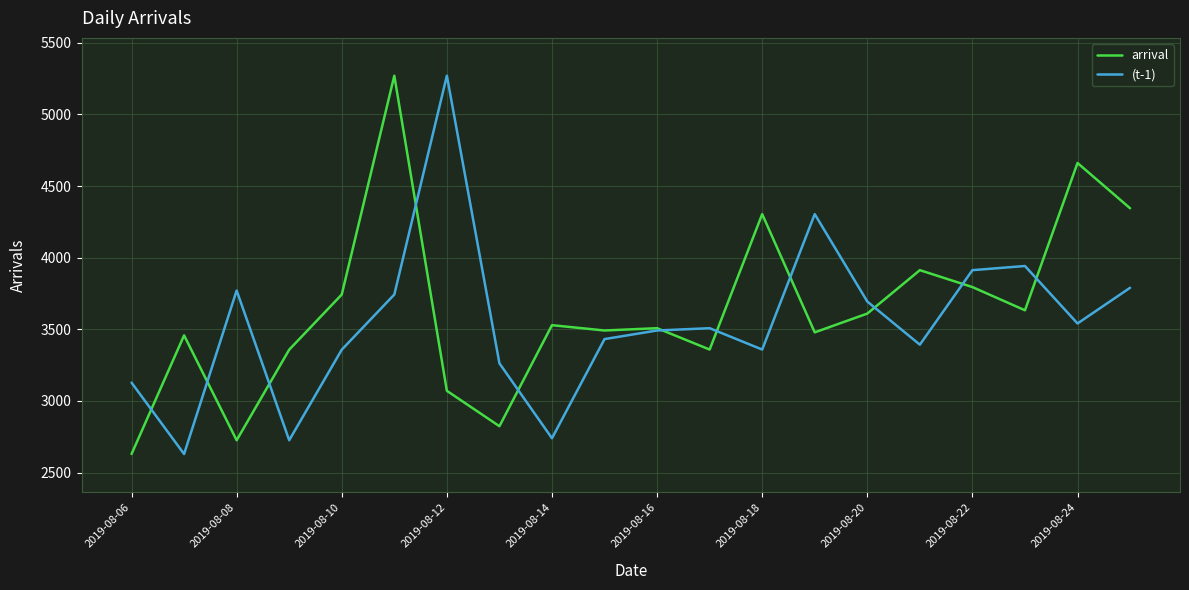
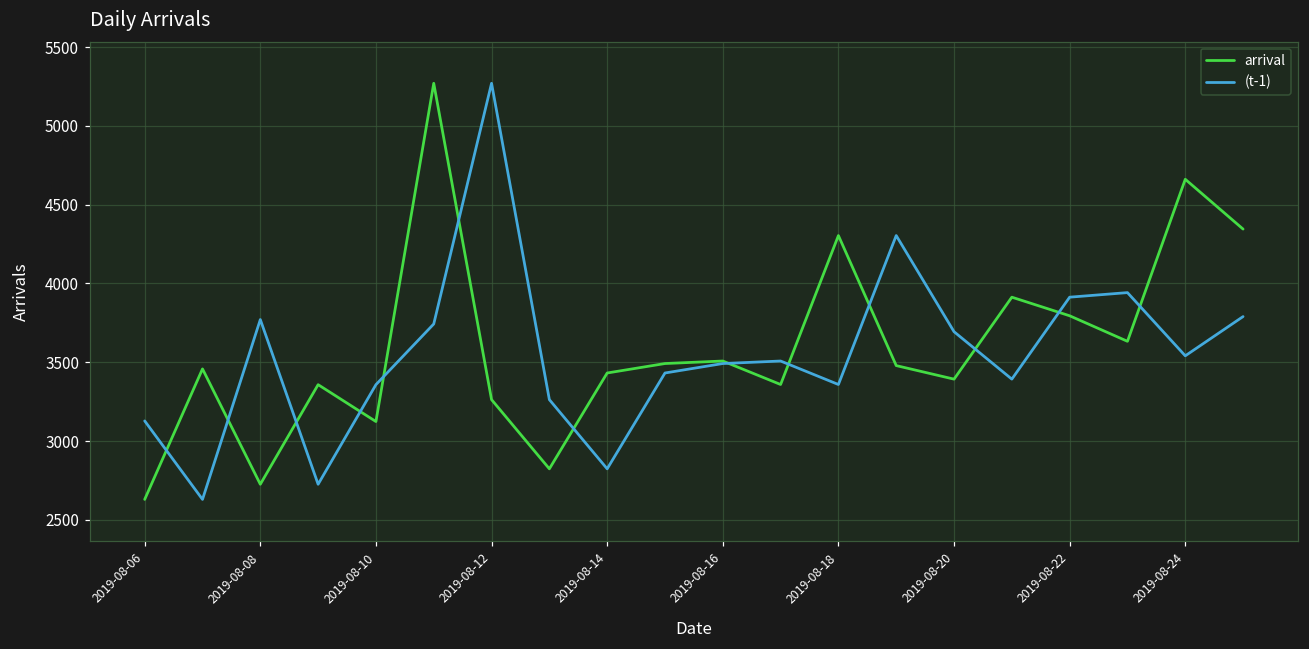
  {
    "arrival": {
      "2019-08-06": 2630,
      "2019-08-08": 2730,
-     "2019-08-10": 3740,
-     "2019-08-12": 3070,
-     "2019-08-14": 3530,
+     "2019-08-10": 3120,
+     "2019-08-12": 3260,
+     "2019-08-14": 3430,
      "2019-08-18": 4300,
-     "2019-08-20": 3610,
+     "2019-08-20": 3390,
      "2019-08-22": 3800,
      "2019-08-24": 4660
    },
    "(t-1)": {
      "2019-08-06": 3130,
      "2019-08-08": 3770,
      "2019-08-10": 3360,
      "2019-08-12": 5270,
-     "2019-08-14": 2740,
+     "2019-08-14": 2820,
      "2019-08-18": 3360,
      "2019-08-20": 3690,
      "2019-08-22": 3910,
      "2019-08-24": 3540
    }
  }
